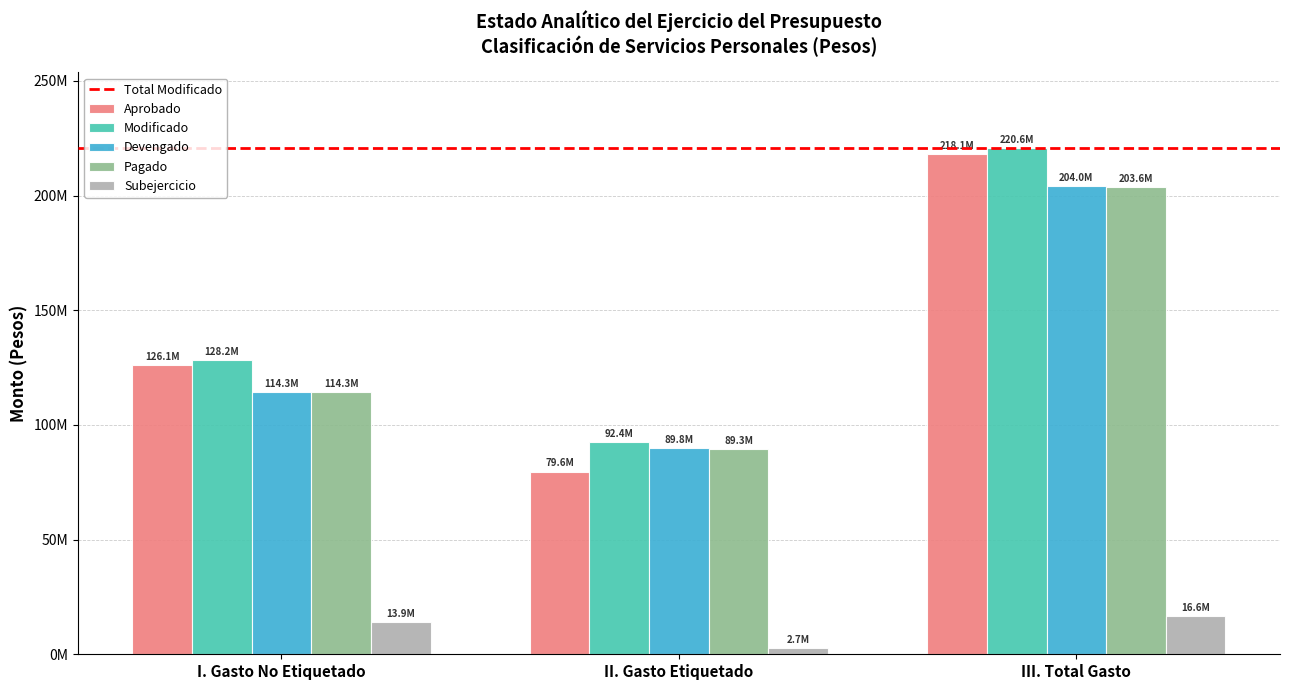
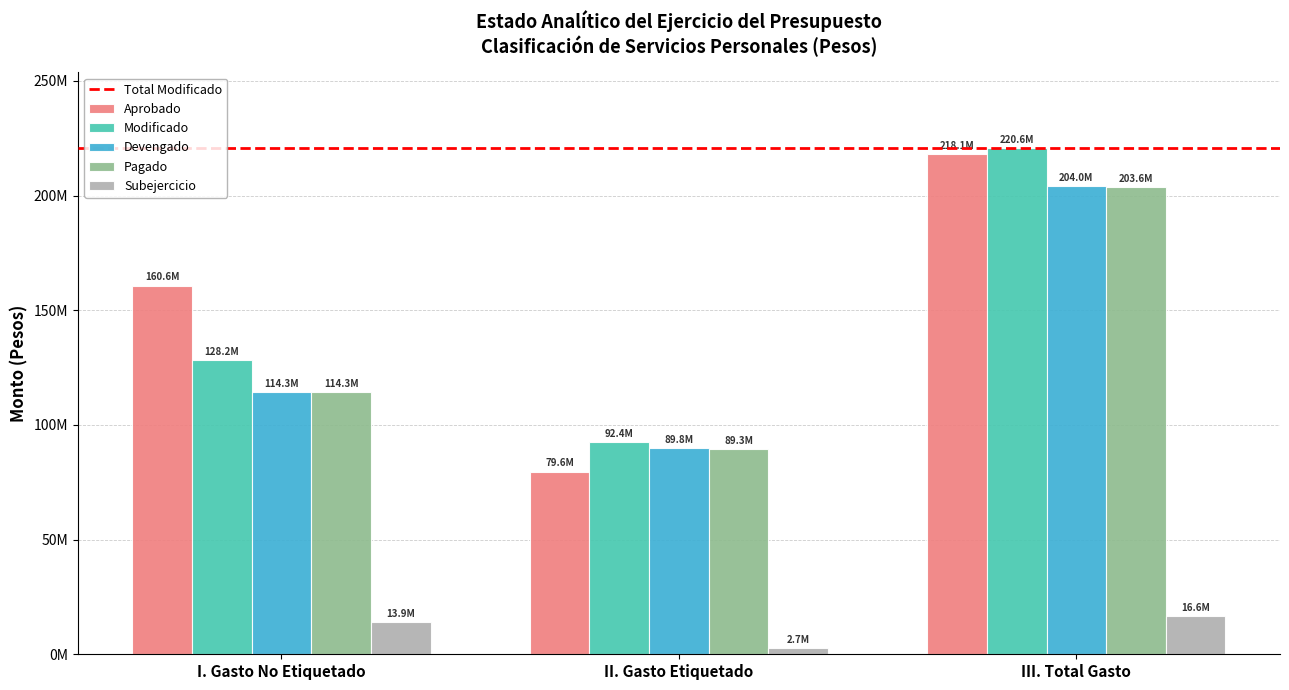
  {
    "Aprobado": {
-     "I. Gasto No Etiquetado": "126.1M",
+     "I. Gasto No Etiquetado": "160.6M",
      "II. Gasto Etiquetado": "79.6M",
      "III. Total Gasto": "218.1M"
    }
  }
